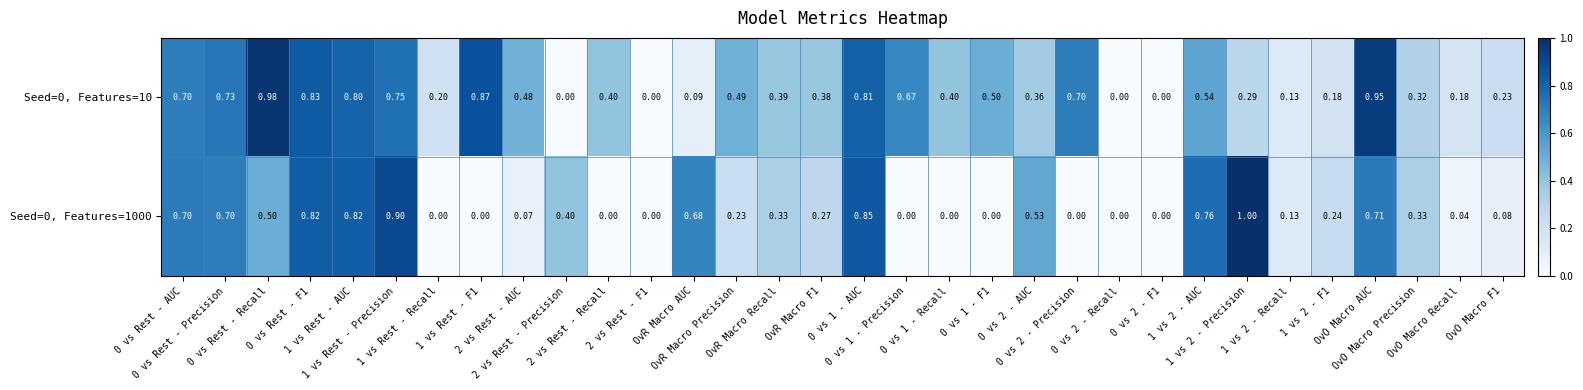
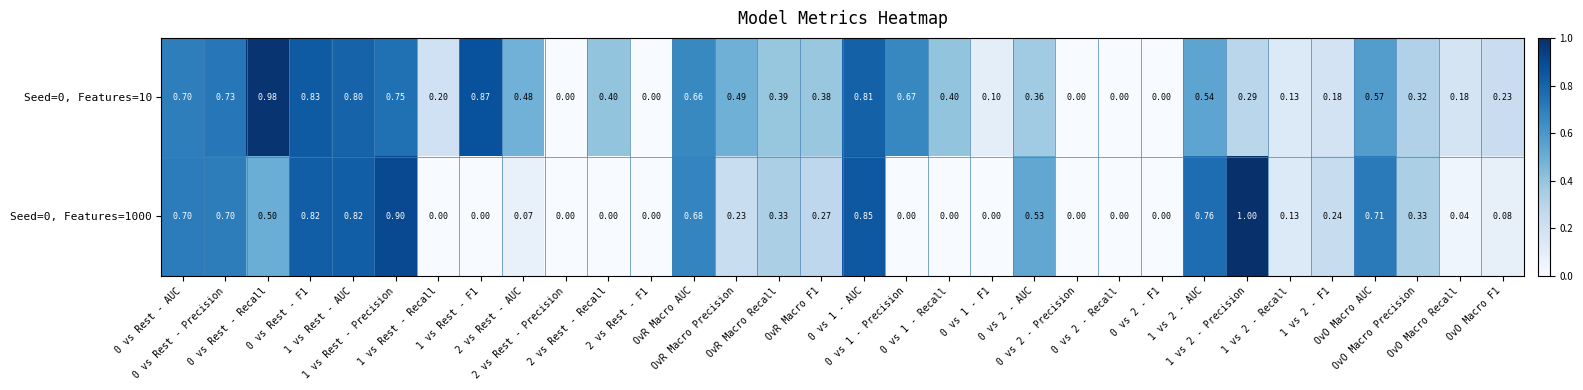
  {
    "Seed=0, Features=10": {
      "0 vs Rest - AUC": 0.70,
      "0 vs Rest - Precision": 0.73,
      "0 vs Rest - Recall": 0.98,
      "0 vs Rest - F1": 0.83,
      "1 vs Rest - AUC": 0.80,
      "1 vs Rest - Precision": 0.75,
      "1 vs Rest - Recall": 0.20,
      "1 vs Rest - F1": 0.87,
      "2 vs Rest - AUC": 0.48,
      "2 vs Rest - Precision": 0.00,
      "2 vs Rest - Recall": 0.40,
      "2 vs Rest - F1": 0.00,
-     "OvR Macro AUC": 0.09,
+     "OvR Macro AUC": 0.66,
      "OvR Macro Precision": 0.49,
      "OvR Macro Recall": 0.39,
      "OvR Macro F1": 0.38,
      "0 vs 1 - AUC": 0.81,
      "0 vs 1 - Precision": 0.67,
      "0 vs 1 - Recall": 0.40,
-     "0 vs 1 - F1": 0.50,
+     "0 vs 1 - F1": 0.10,
      "0 vs 2 - AUC": 0.36,
-     "0 vs 2 - Precision": 0.70,
+     "0 vs 2 - Precision": 0.00,
      "0 vs 2 - Recall": 0.00,
      "0 vs 2 - F1": 0.00,
      "1 vs 2 - AUC": 0.54,
      "1 vs 2 - Precision": 0.29,
      "1 vs 2 - Recall": 0.13,
      "1 vs 2 - F1": 0.18,
-     "OvO Macro AUC": 0.95,
+     "OvO Macro AUC": 0.57,
      "OvO Macro Precision": 0.32,
      "OvO Macro Recall": 0.18,
      "OvO Macro F1": 0.23
    },
    "Seed=0, Features=1000": {
      "0 vs Rest - AUC": 0.70,
      "0 vs Rest - Precision": 0.70,
      "0 vs Rest - Recall": 0.50,
      "0 vs Rest - F1": 0.82,
      "1 vs Rest - AUC": 0.82,
      "1 vs Rest - Precision": 0.90,
      "1 vs Rest - Recall": 0.00,
      "1 vs Rest - F1": 0.00,
      "2 vs Rest - AUC": 0.07,
-     "2 vs Rest - Precision": 0.40,
+     "2 vs Rest - Precision": 0.00,
      "2 vs Rest - Recall": 0.00,
      "2 vs Rest - F1": 0.00,
      "OvR Macro AUC": 0.68,
      "OvR Macro Precision": 0.23,
      "OvR Macro Recall": 0.33,
      "OvR Macro F1": 0.27,
      "0 vs 1 - AUC": 0.85,
      "0 vs 1 - Precision": 0.00,
      "0 vs 1 - Recall": 0.00,
      "0 vs 1 - F1": 0.00,
      "0 vs 2 - AUC": 0.53,
      "0 vs 2 - Precision": 0.00,
      "0 vs 2 - Recall": 0.00,
      "0 vs 2 - F1": 0.00,
      "1 vs 2 - AUC": 0.76,
      "1 vs 2 - Precision": 1.00,
      "1 vs 2 - Recall": 0.13,
      "1 vs 2 - F1": 0.24,
      "OvO Macro AUC": 0.71,
      "OvO Macro Precision": 0.33,
      "OvO Macro Recall": 0.04,
      "OvO Macro F1": 0.08
    }
  }
